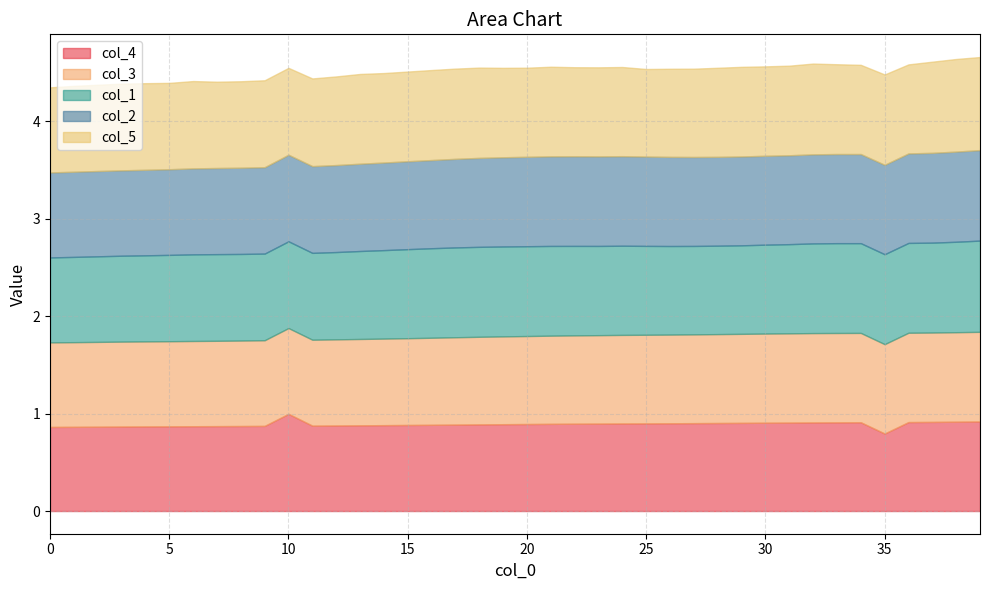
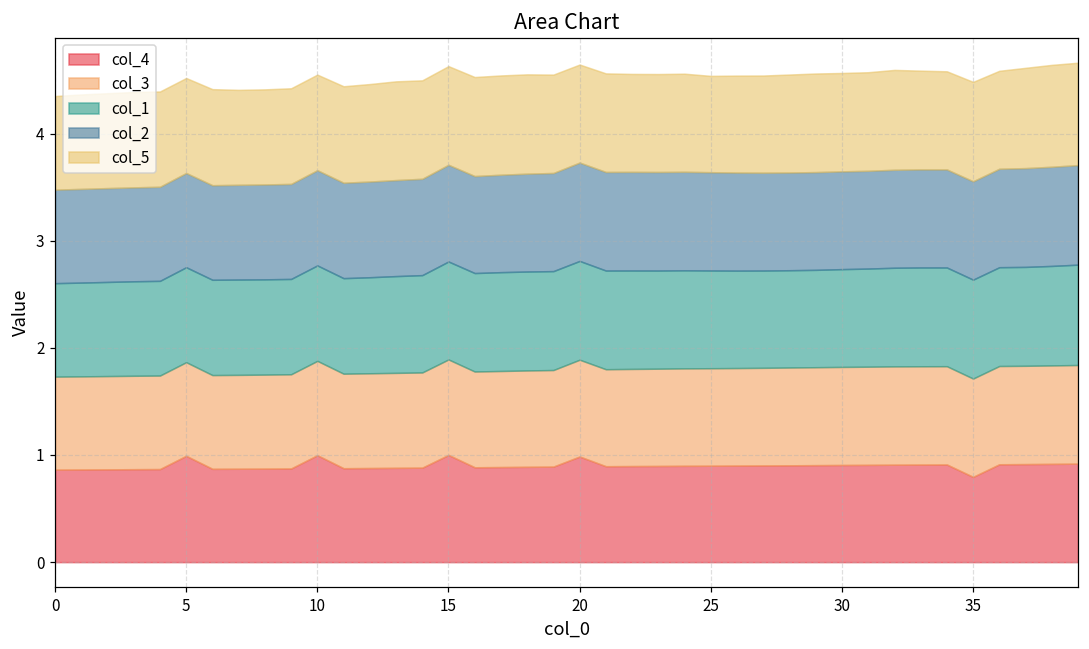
  {
    "col_4": {
      "0": 0.9,
-     "5": 0.9,
+     "5": 1.0,
      "10": 1.0,
-     "15": 0.9,
-     "20": 0.9,
+     "15": 1.0,
+     "20": 1.0,
      "25": 0.9,
      "30": 0.9,
      "35": 0.8
    }
  }
